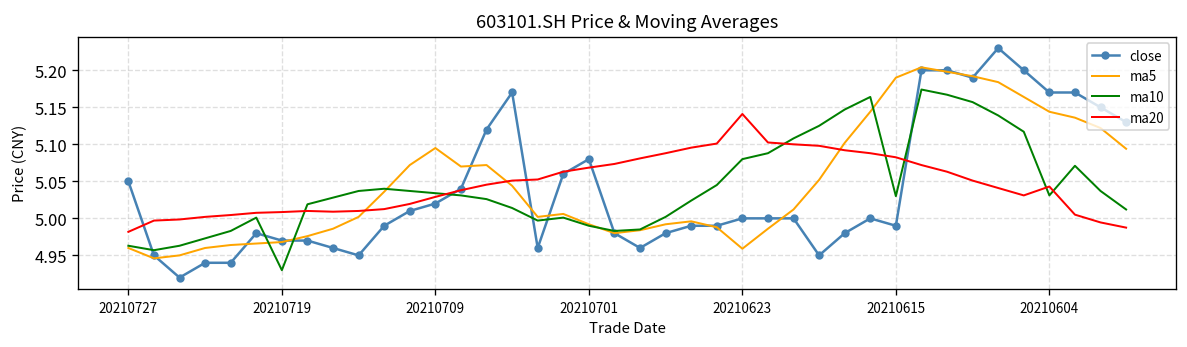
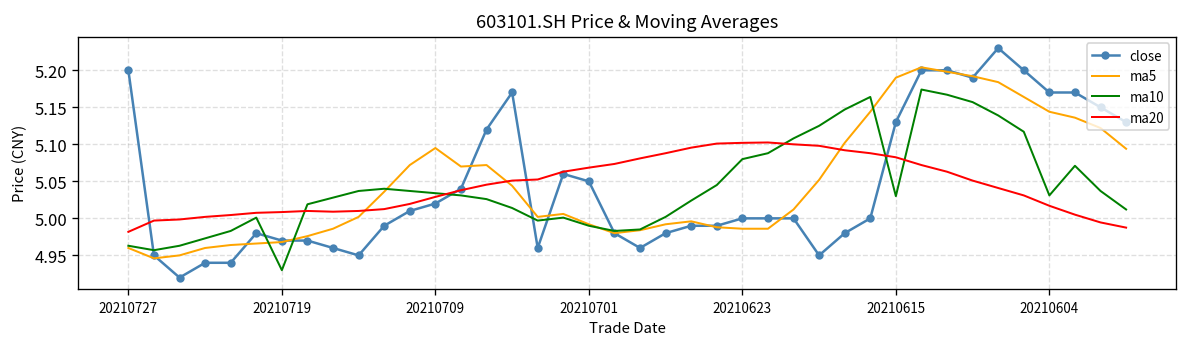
  {
    "close": {
-     "20210727": 5.05,
+     "20210727": 5.20,
      "20210709": 5.02,
-     "20210701": 5.08,
+     "20210701": 5.05,
      "20210623": 5.00,
-     "20210615": 4.99,
+     "20210615": 5.13,
      "20210604": 5.17
    },
    "ma5": {
      "20210709": 5.10,
-     "20210623": 4.96,
+     "20210623": 4.99,
      "20210615": 5.19,
      "20210604": 5.14
    },
    "ma10": {
      "20210719": 4.93,
      "20210709": 5.03,
      "20210623": 5.08,
      "20210615": 5.03,
      "20210604": 5.03
    },
    "ma20": {
      "20210727": 4.98,
      "20210719": 5.01,
      "20210709": 5.03,
      "20210701": 5.07,
-     "20210623": 5.14,
+     "20210623": 5.10,
      "20210615": 5.08,
-     "20210604": 5.04
+     "20210604": 5.02
    }
  }
